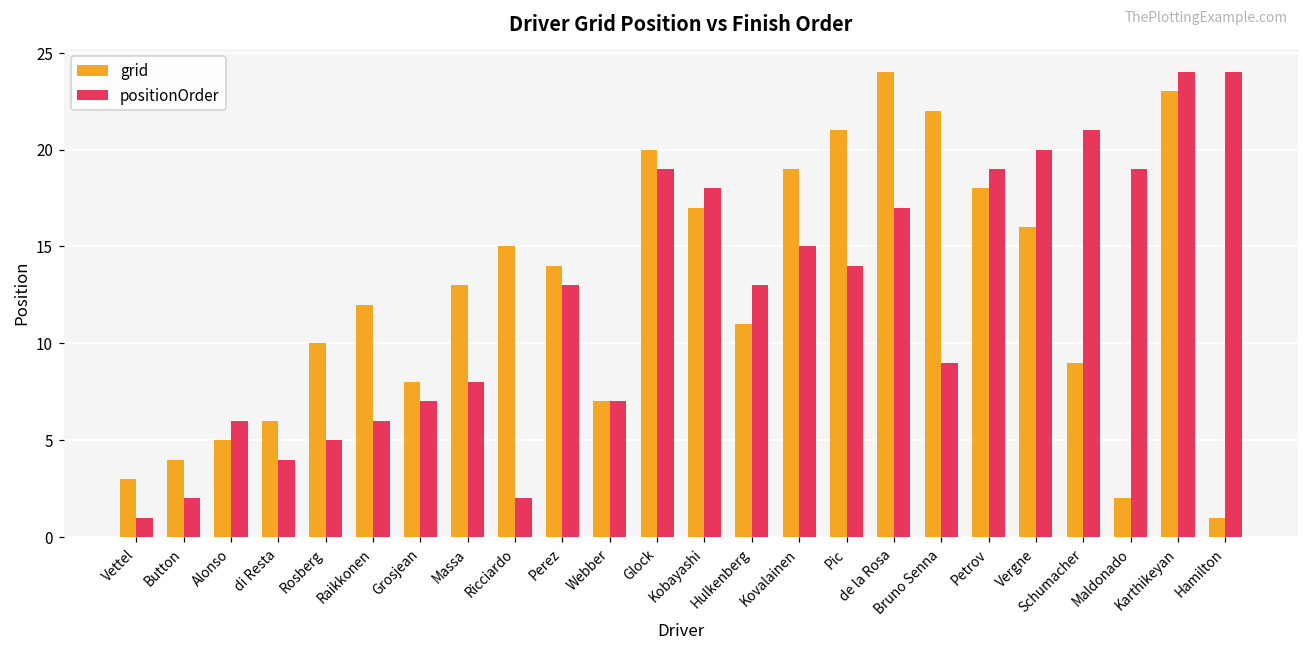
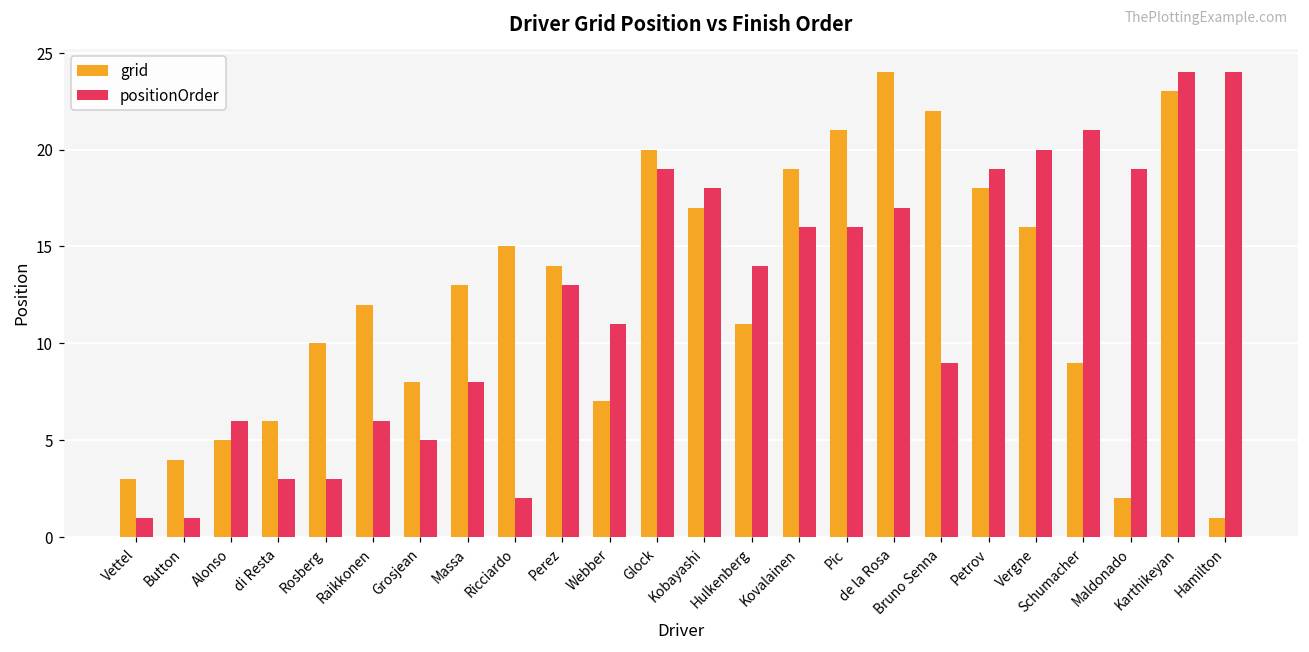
  {
    "grid": {
      "Vettel": 3,
      "Button": 4,
      "Alonso": 5,
      "di Resta": 6,
      "Rosberg": 10,
      "Raikkonen": 12,
      "Grosjean": 8,
      "Massa": 13,
      "Ricciardo": 15,
      "Perez": 14,
      "Webber": 7,
      "Glock": 20,
      "Kobayashi": 17,
      "Hulkenberg": 11,
      "Kovalainen": 19,
      "Pic": 21,
      "de la Rosa": 24,
      "Bruno Senna": 22,
      "Petrov": 18,
      "Vergne": 16,
      "Schumacher": 9,
      "Maldonado": 2,
      "Karthikeyan": 23,
      "Hamilton": 1
    },
    "positionOrder": {
      "Vettel": 1,
-     "Button": 2,
+     "Button": 1,
      "Alonso": 6,
-     "di Resta": 4,
-     "Rosberg": 5,
+     "di Resta": 3,
+     "Rosberg": 3,
      "Raikkonen": 6,
-     "Grosjean": 7,
+     "Grosjean": 5,
      "Massa": 8,
      "Ricciardo": 2,
      "Perez": 13,
-     "Webber": 7,
+     "Webber": 11,
      "Glock": 19,
      "Kobayashi": 18,
-     "Hulkenberg": 13,
-     "Kovalainen": 15,
-     "Pic": 14,
+     "Hulkenberg": 14,
+     "Kovalainen": 16,
+     "Pic": 16,
      "de la Rosa": 17,
      "Bruno Senna": 9,
      "Petrov": 19,
      "Vergne": 20,
      "Schumacher": 21,
      "Maldonado": 19,
      "Karthikeyan": 24,
      "Hamilton": 24
    }
  }
